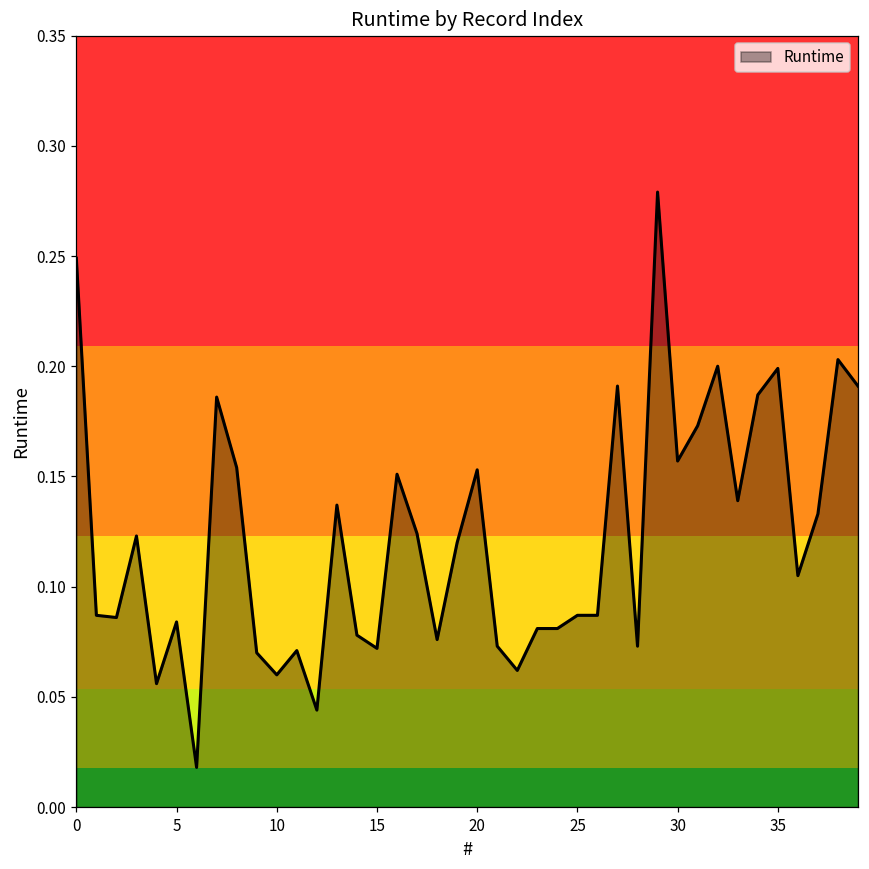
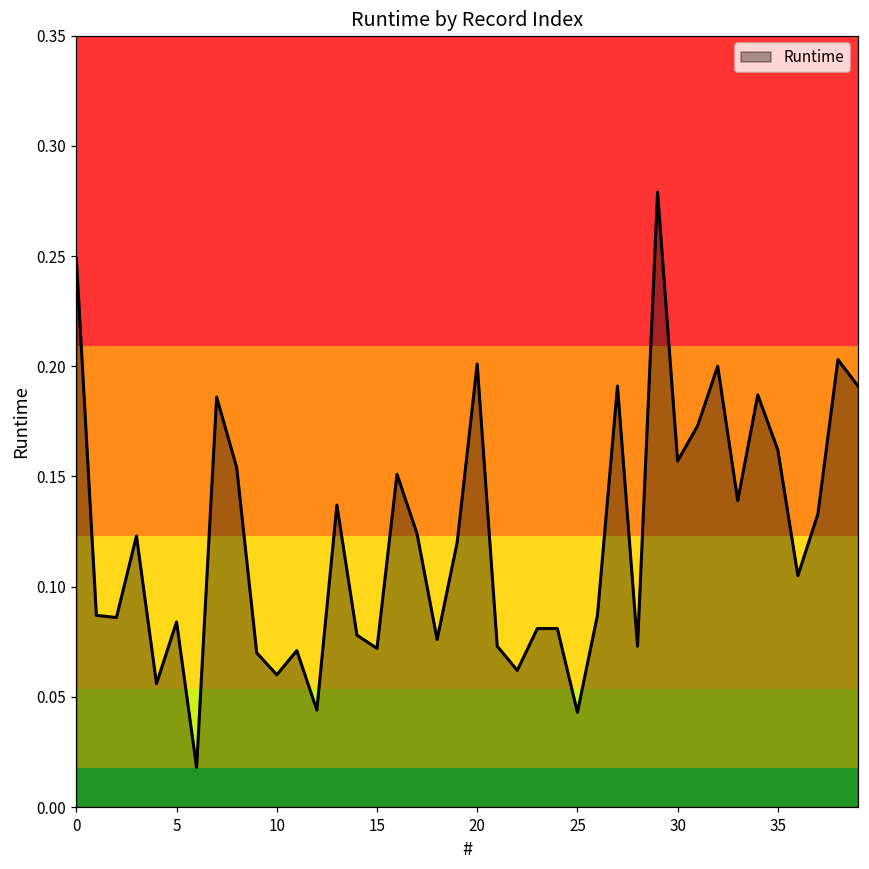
  {
    "0": 0.249,
    "5": 0.084,
    "10": 0.060,
    "15": 0.072,
-   "20": 0.153,
-   "25": 0.087,
+   "20": 0.201,
+   "25": 0.043,
    "30": 0.157,
-   "35": 0.199
+   "35": 0.162
  }
